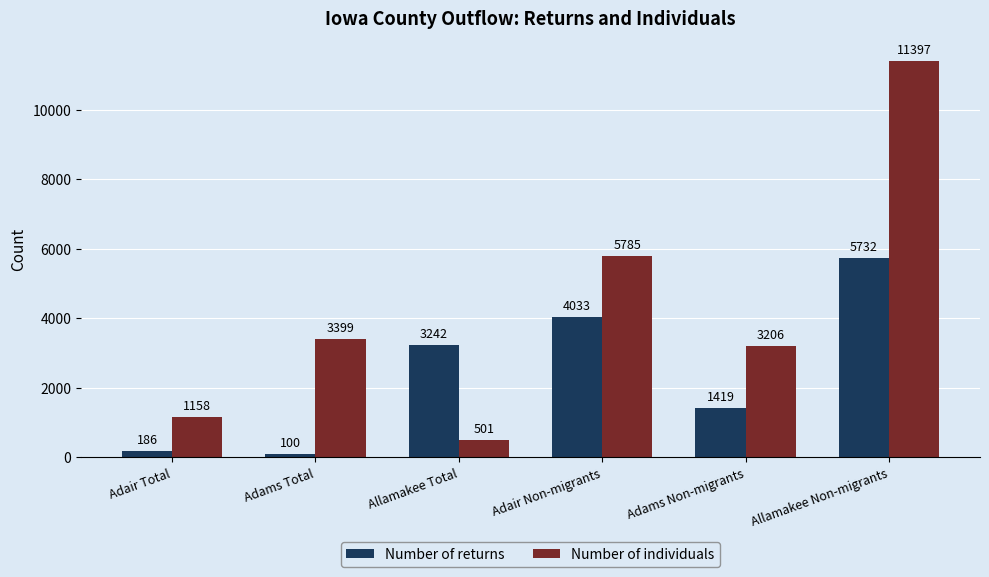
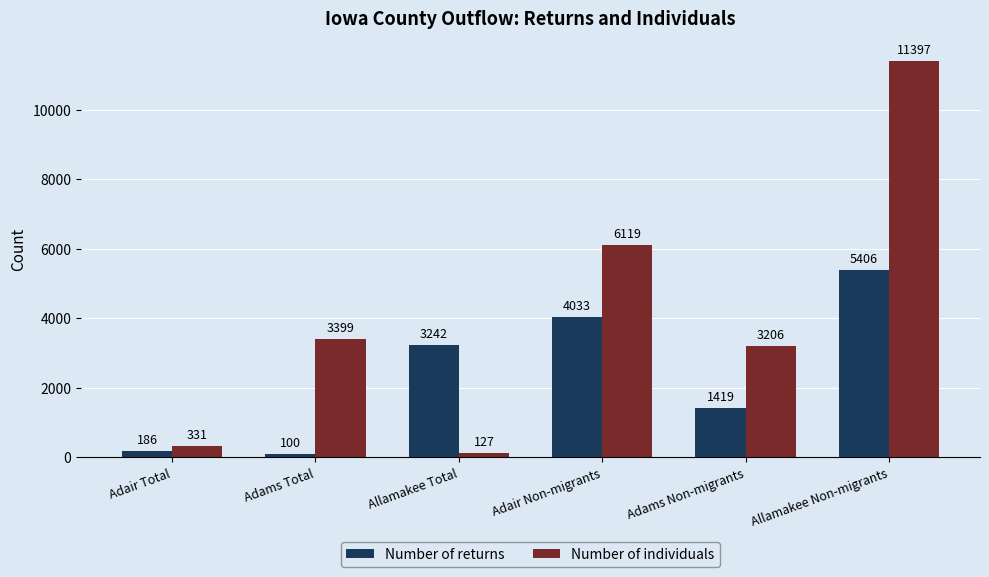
  {
    "Number of returns": {
      "Adair Total": 186,
      "Adams Total": 100,
      "Allamakee Total": 3242,
      "Adair Non-migrants": 4033,
      "Adams Non-migrants": 1419,
-     "Allamakee Non-migrants": 5732
+     "Allamakee Non-migrants": 5406
    },
    "Number of individuals": {
-     "Adair Total": 1158,
+     "Adair Total": 331,
      "Adams Total": 3399,
-     "Allamakee Total": 501,
-     "Adair Non-migrants": 5785,
+     "Allamakee Total": 127,
+     "Adair Non-migrants": 6119,
      "Adams Non-migrants": 3206,
      "Allamakee Non-migrants": 11397
    }
  }
